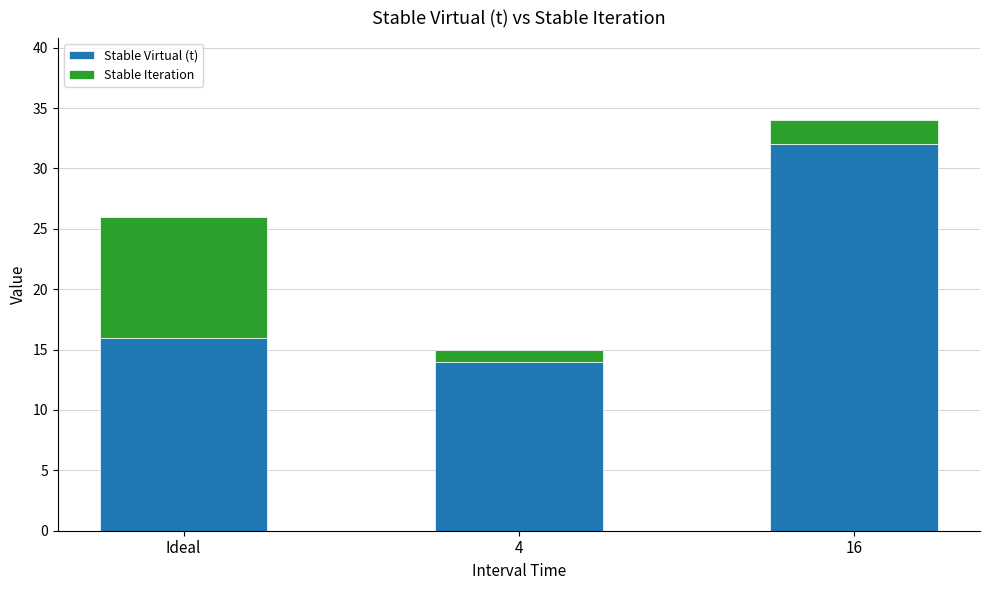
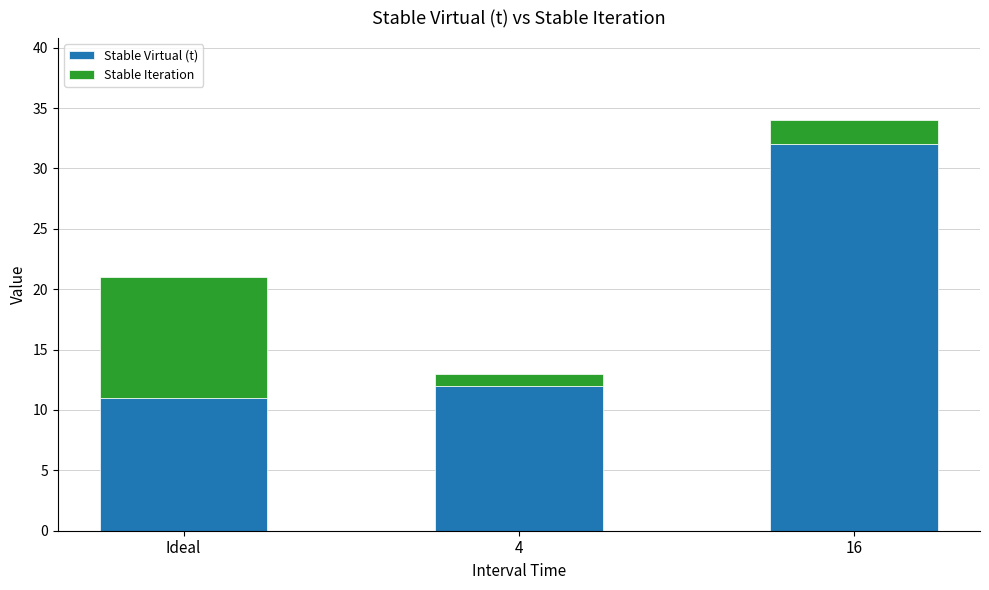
  {
    "Stable Virtual (t)": {
-     "Ideal": 16,
-     "4": 14,
+     "Ideal": 11,
+     "4": 12,
      "16": 32
    },
    "Stable Iteration": {
      "Ideal": 10,
      "4": 1,
      "16": 2
    }
  }
